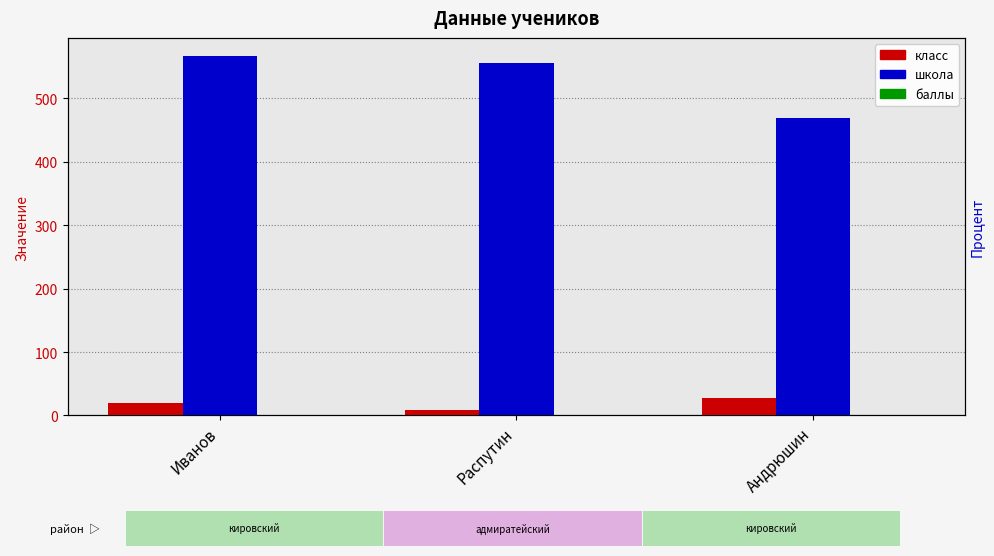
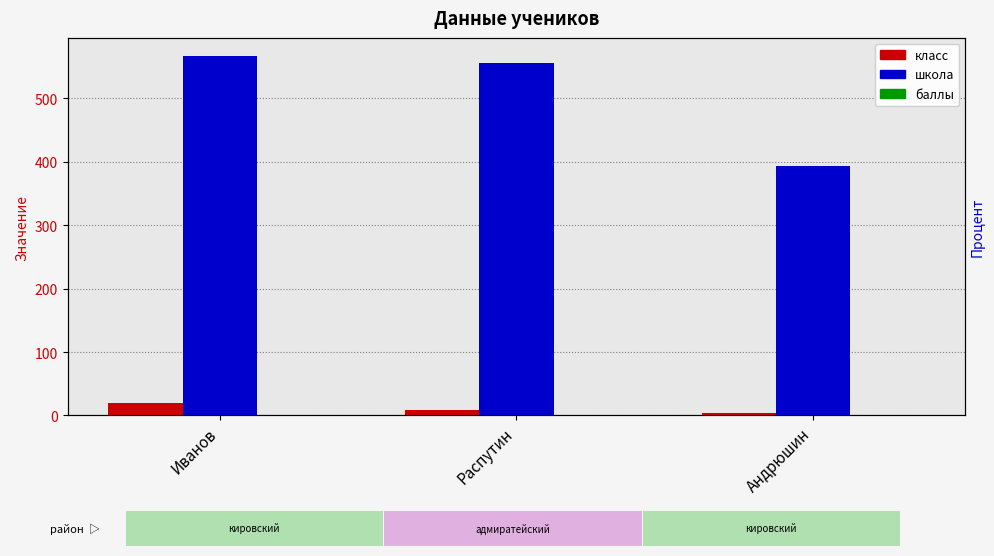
  {
    "класс": {
      "Иванов": 20,
      "Распутин": 10,
-     "Андрюшин": 30
+     "Андрюшин": 0
    },
    "школа": {
      "Иванов": 570,
      "Распутин": 560,
-     "Андрюшин": 470
+     "Андрюшин": 390
    },
    "баллы": {
      "Иванов": 0,
      "Распутин": 0,
      "Андрюшин": 0
    }
  }
